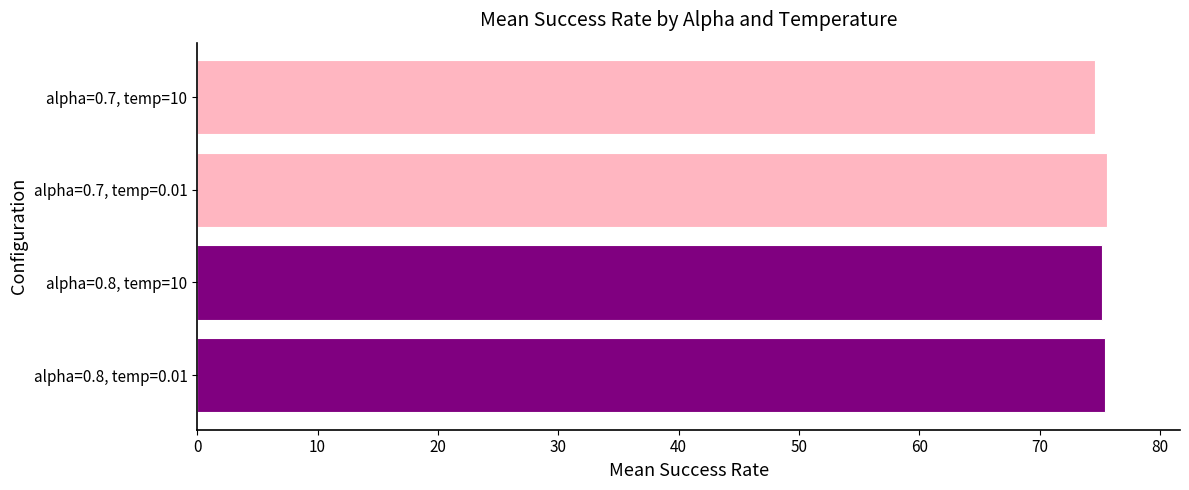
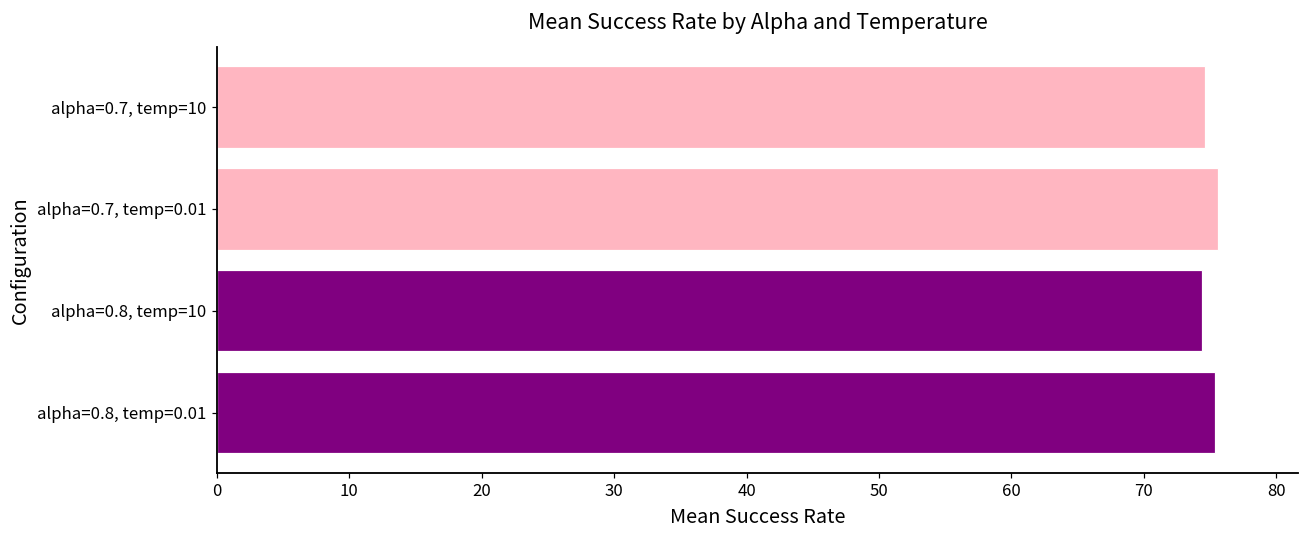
  {
    "alpha=0.7, temp=10": 74.6,
    "alpha=0.7, temp=0.01": 75.6,
-   "alpha=0.8, temp=10": 75.2,
+   "alpha=0.8, temp=10": 74.4,
    "alpha=0.8, temp=0.01": 75.4
  }
